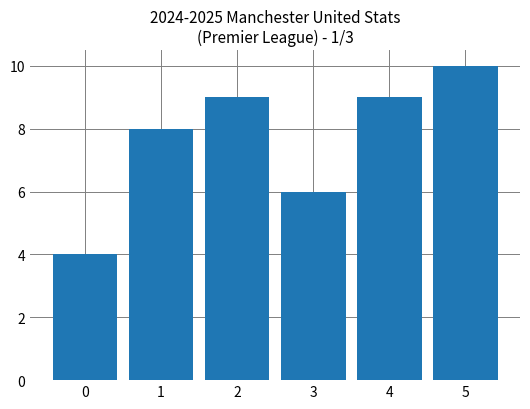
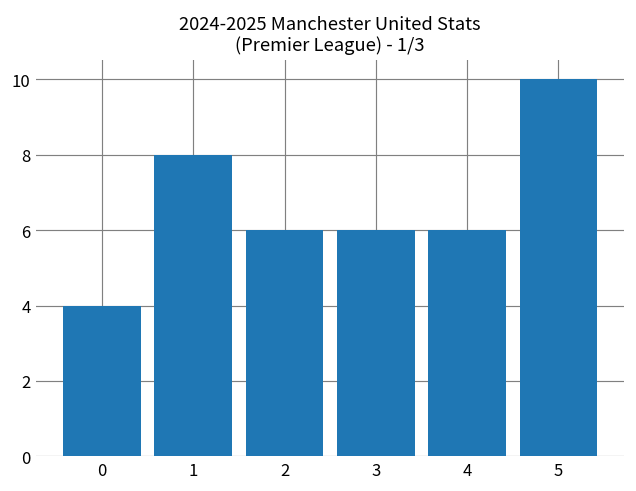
  {
    "0": 4,
    "1": 8,
-   "2": 9,
+   "2": 6,
    "3": 6,
-   "4": 9,
+   "4": 6,
    "5": 10
  }
